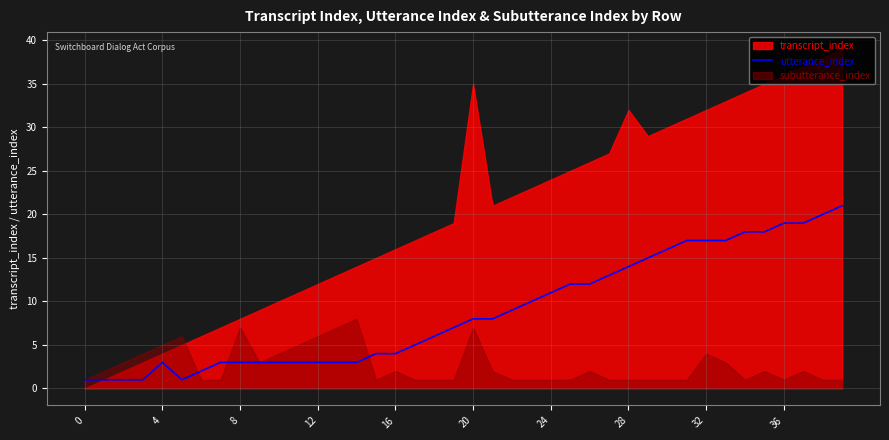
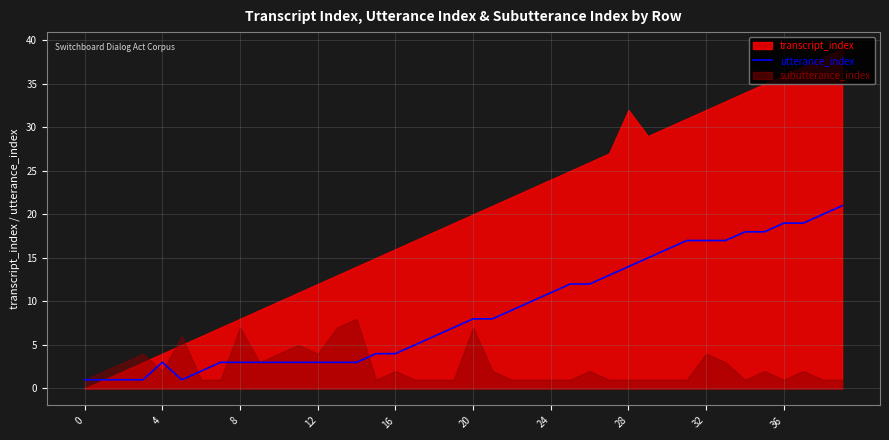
  {
    "transcript_index": {
      "0": 0,
      "4": 4,
      "8": 8,
      "12": 12,
      "16": 16,
-     "20": 35,
+     "20": 20,
      "24": 24,
      "28": 32,
      "32": 32
    },
    "utterance_index": {
      "4": 3,
      "8": 3,
      "12": 3,
      "16": 4,
      "20": 8,
      "24": 11,
      "28": 14,
      "32": 17,
      "36": 19
    },
    "subutterance_index": {
-     "4": 5,
+     "4": 2,
      "8": 7,
-     "12": 6,
+     "12": 4,
      "16": 2,
      "20": 7,
      "24": 1,
      "28": 1,
      "32": 4,
      "36": 1
    }
  }
